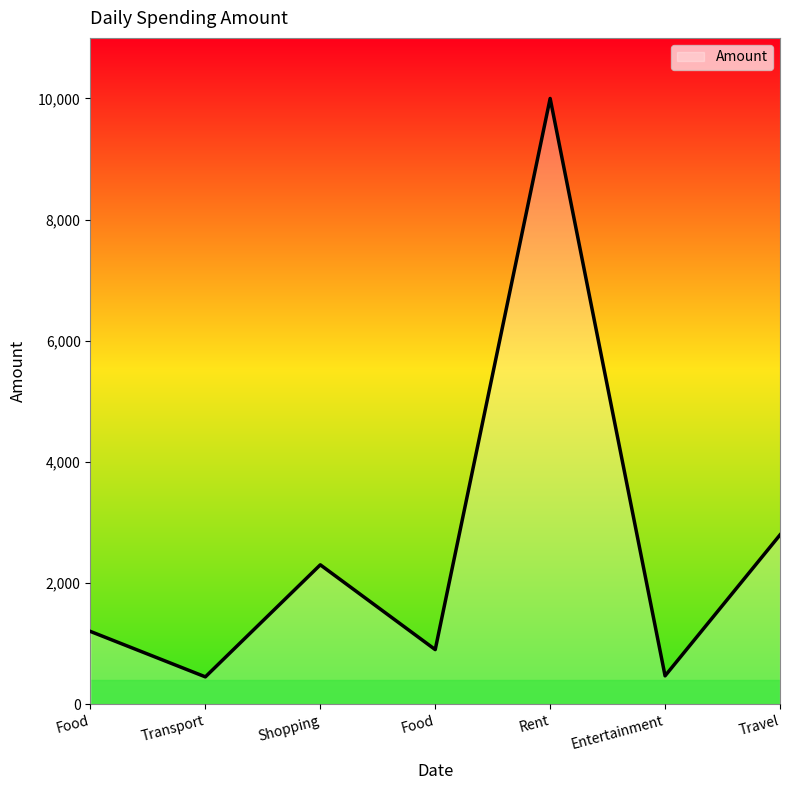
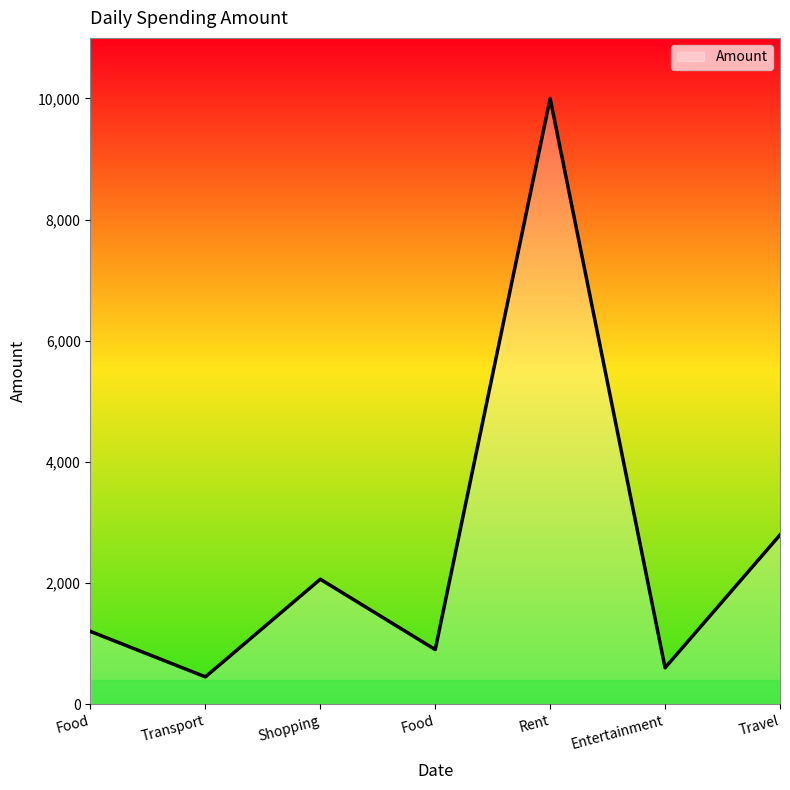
  {
    "Transport": "500",
-   "Shopping": "2,300",
+   "Shopping": "2,100",
    "Rent": "10,000",
-   "Entertainment": "500",
+   "Entertainment": "600",
    "Travel": "2,800"
  }
